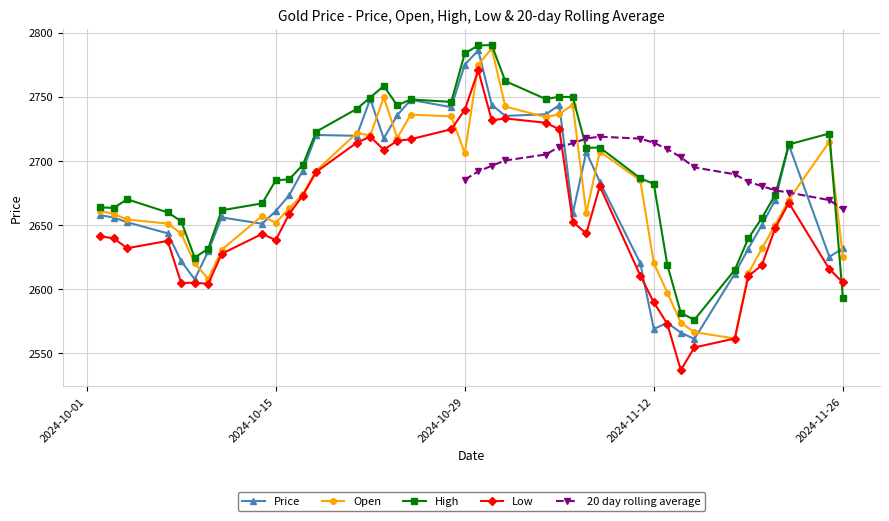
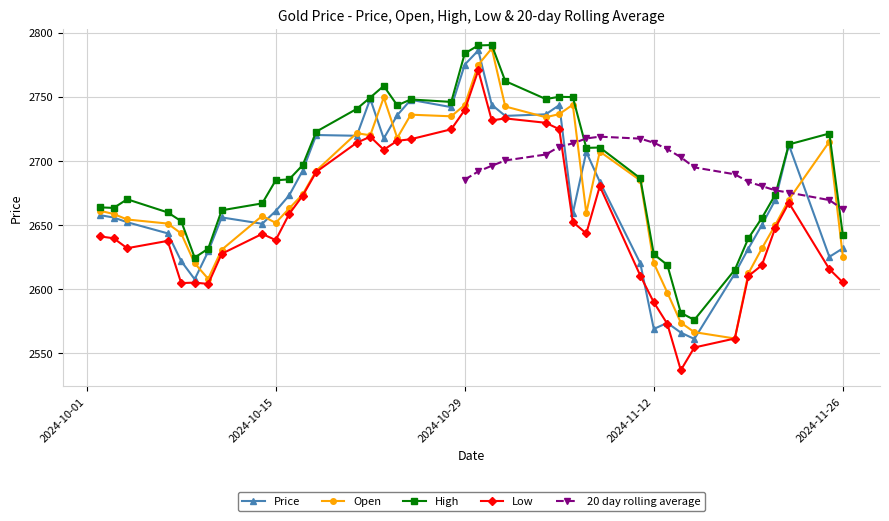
  {
    "Price": {
      "2024-10-15": 2661,
      "2024-10-29": 2775,
      "2024-11-12": 2569,
      "2024-11-26": 2632
    },
    "Open": {
      "2024-10-15": 2652,
-     "2024-10-29": 2706,
+     "2024-10-29": 2744,
      "2024-11-12": 2620,
      "2024-11-26": 2625
    },
    "High": {
      "2024-10-15": 2685,
      "2024-10-29": 2784,
-     "2024-11-12": 2682,
-     "2024-11-26": 2593
+     "2024-11-12": 2627,
+     "2024-11-26": 2642
    },
    "Low": {
      "2024-10-15": 2638,
      "2024-10-29": 2740,
      "2024-11-12": 2590,
      "2024-11-26": 2605
    },
    "20 day rolling average": {
      "2024-10-29": 2685,
      "2024-11-12": 2714,
      "2024-11-26": 2662
    }
  }
